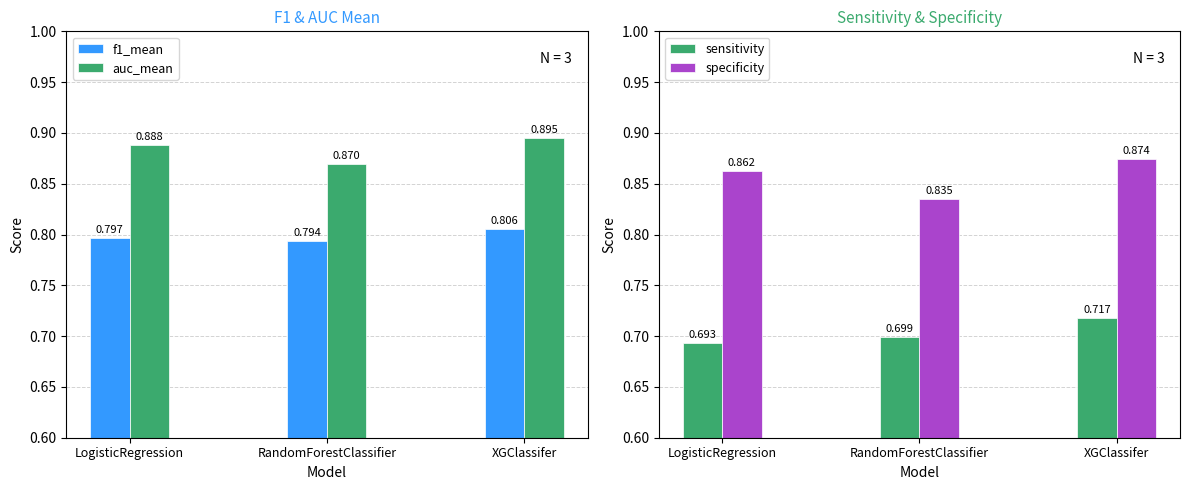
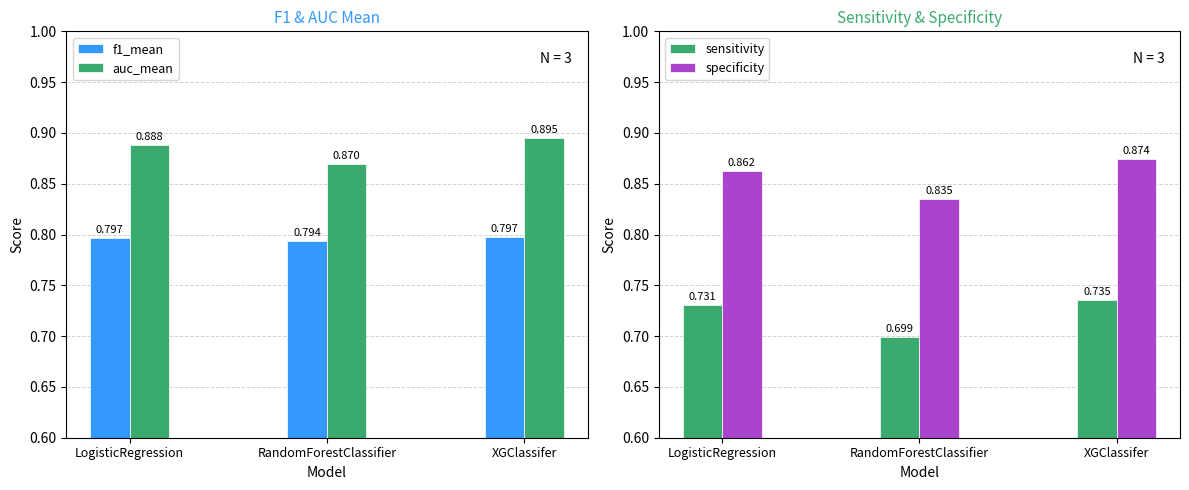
  {
    "F1 & AUC Mean": {
      "f1_mean": {
        "LogisticRegression": 0.797,
        "RandomForestClassifier": 0.794,
-       "XGClassifer": 0.806
+       "XGClassifer": 0.797
      },
      "auc_mean": {
        "LogisticRegression": 0.888,
        "RandomForestClassifier": 0.870,
        "XGClassifer": 0.895
      }
    },
    "Sensitivity & Specificity": {
      "sensitivity": {
-       "LogisticRegression": 0.693,
+       "LogisticRegression": 0.731,
        "RandomForestClassifier": 0.699,
-       "XGClassifer": 0.717
+       "XGClassifer": 0.735
      },
      "specificity": {
        "LogisticRegression": 0.862,
        "RandomForestClassifier": 0.835,
        "XGClassifer": 0.874
      }
    }
  }
